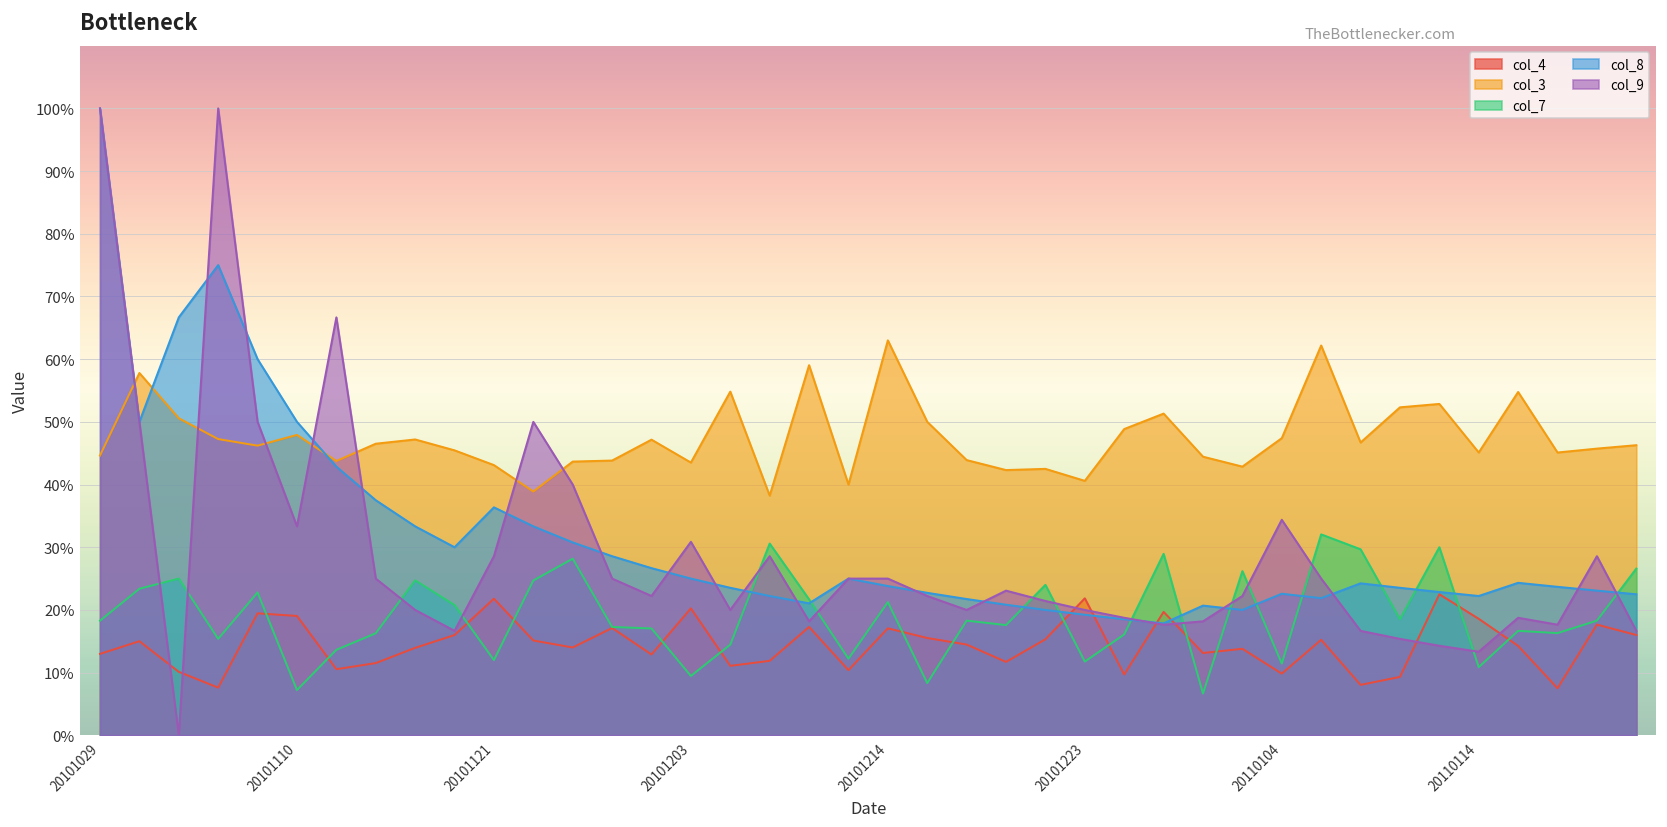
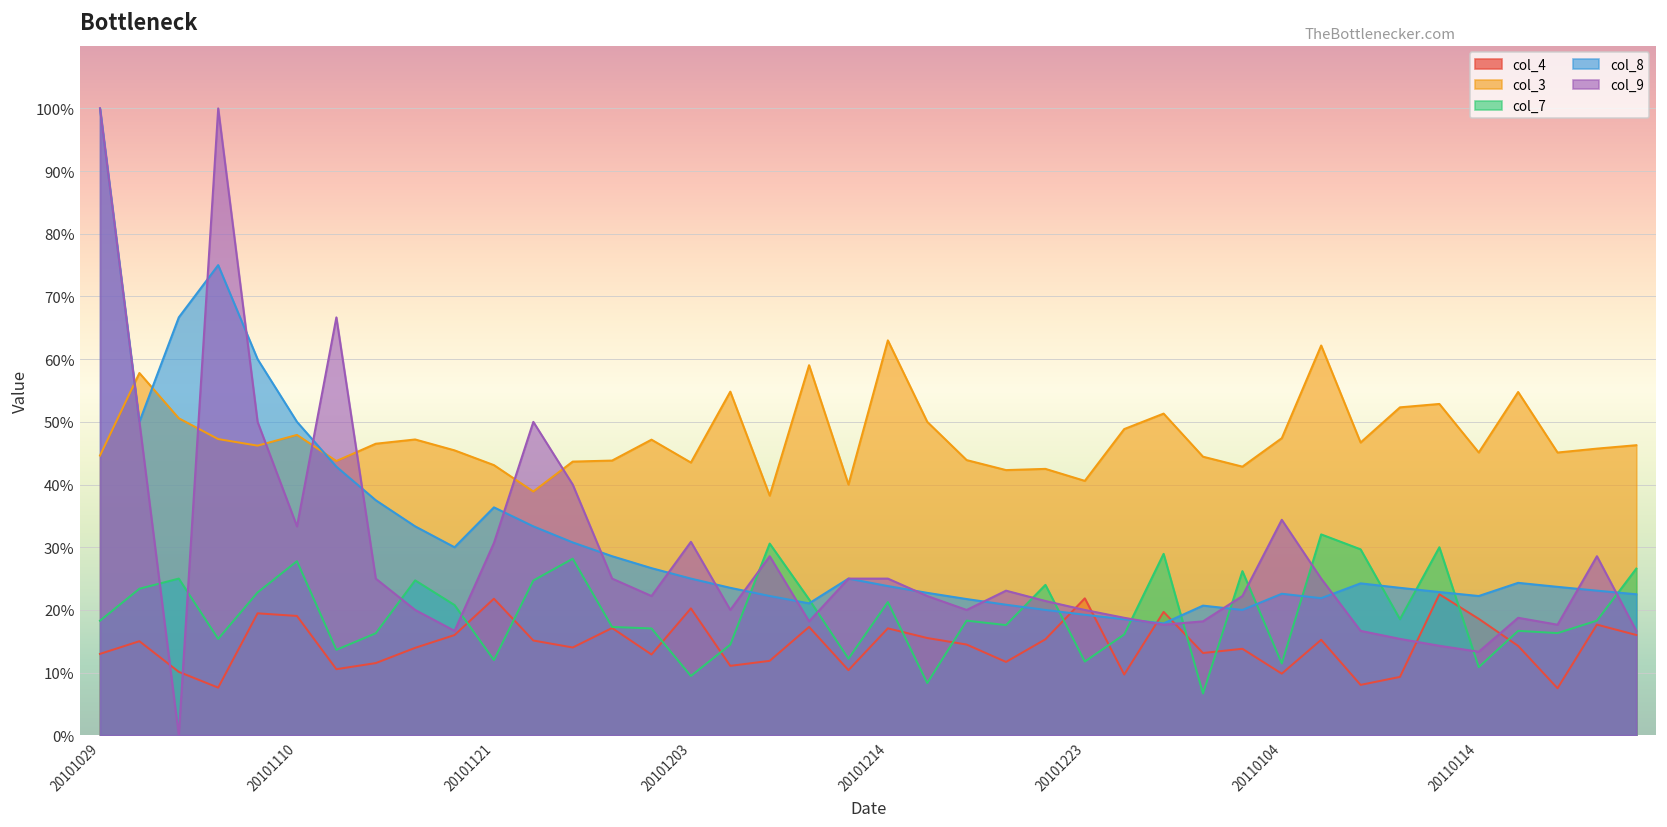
  {
    "col_4": {
      "20101029": "13%",
      "20101110": "19%",
      "20101121": "22%",
      "20101203": "20%",
      "20101214": "17%",
      "20101223": "22%",
      "20110104": "10%",
      "20110114": "19%"
    },
    "col_3": {
      "20101029": "45%",
      "20101110": "48%",
      "20101121": "43%",
      "20101203": "44%",
      "20101214": "63%",
      "20101223": "41%",
      "20110104": "47%",
      "20110114": "45%"
    },
    "col_7": {
      "20101029": "18%",
-     "20101110": "7%",
+     "20101110": "28%",
      "20101121": "12%",
      "20101203": "9%",
      "20101214": "21%",
      "20101223": "12%",
      "20110104": "11%",
      "20110114": "11%"
    },
    "col_8": {
      "20101110": "50%",
      "20101121": "36%",
      "20101203": "25%",
      "20101214": "24%",
      "20101223": "19%",
      "20110104": "23%",
      "20110114": "22%"
    },
    "col_9": {
      "20101110": "33%",
-     "20101121": "29%",
+     "20101121": "31%",
      "20101203": "31%",
      "20101214": "25%",
      "20101223": "20%",
      "20110104": "34%",
      "20110114": "13%"
    }
  }
